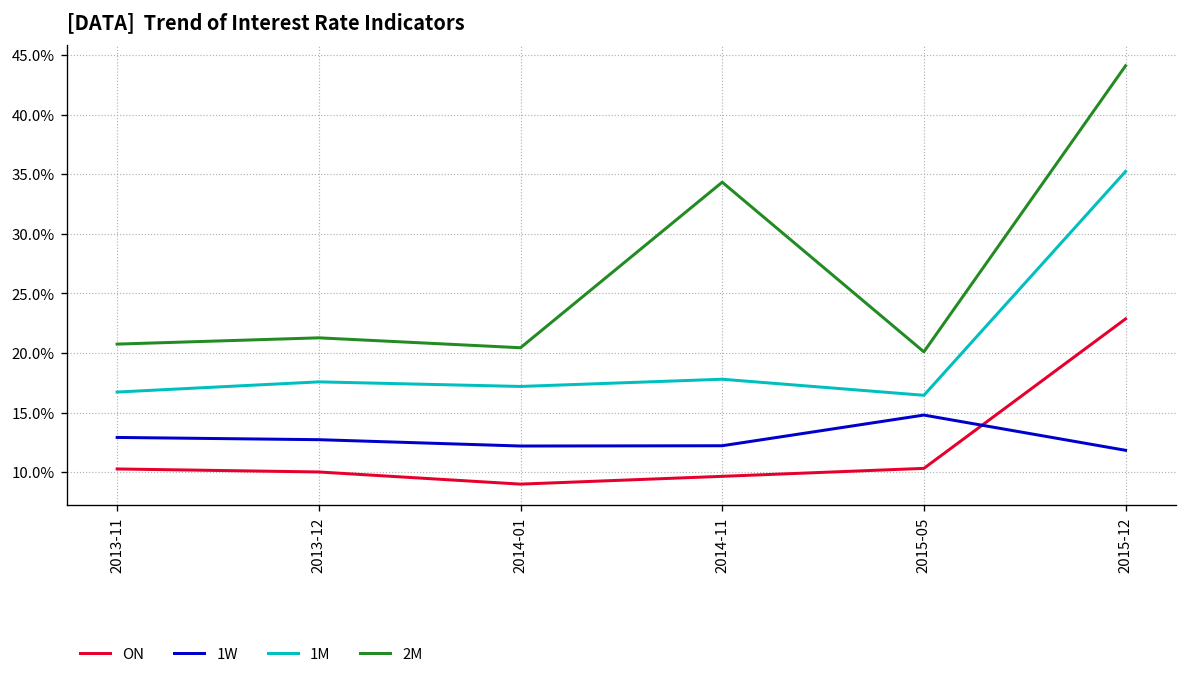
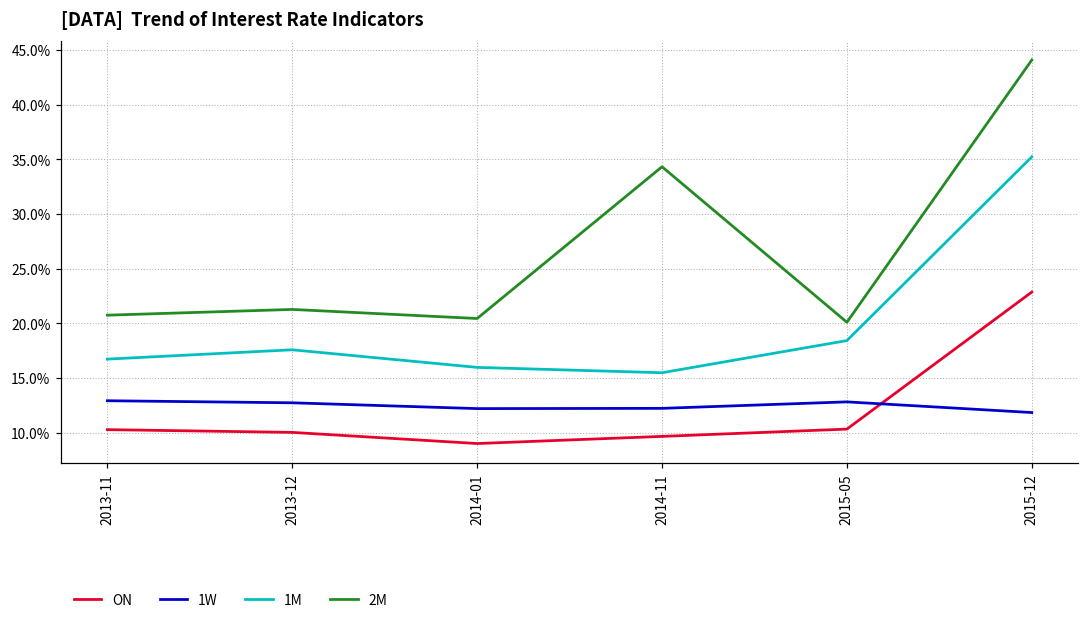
  {
    "ON": {
      "2013-11": "10%",
      "2013-12": "10%",
      "2014-01": "9%",
      "2014-11": "10%",
      "2015-05": "10%",
      "2015-12": "23%"
    },
    "1W": {
      "2013-11": "13%",
      "2013-12": "13%",
      "2014-01": "12%",
      "2014-11": "12%",
-     "2015-05": "15%",
+     "2015-05": "13%",
      "2015-12": "12%"
    },
    "1M": {
      "2013-11": "17%",
      "2013-12": "18%",
-     "2014-01": "17%",
-     "2014-11": "18%",
-     "2015-05": "16%",
+     "2014-01": "16%",
+     "2014-11": "15%",
+     "2015-05": "18%",
      "2015-12": "35%"
    },
    "2M": {
      "2013-11": "21%",
      "2013-12": "21%",
      "2014-01": "20%",
      "2014-11": "34%",
      "2015-05": "20%",
      "2015-12": "44%"
    }
  }
